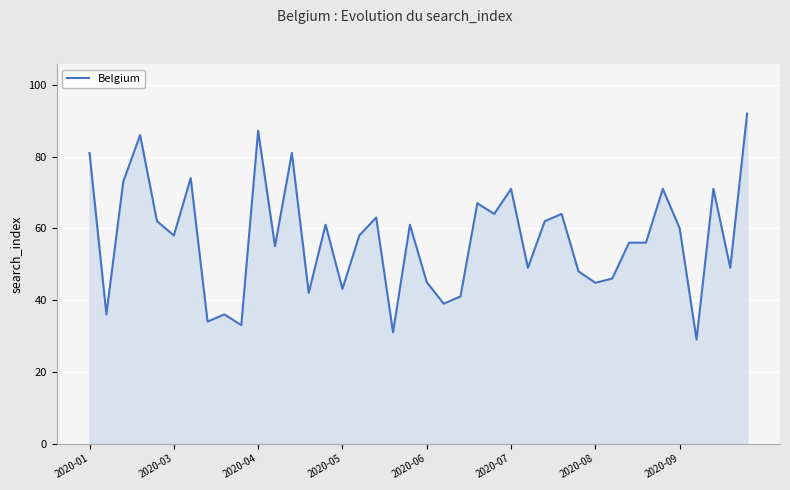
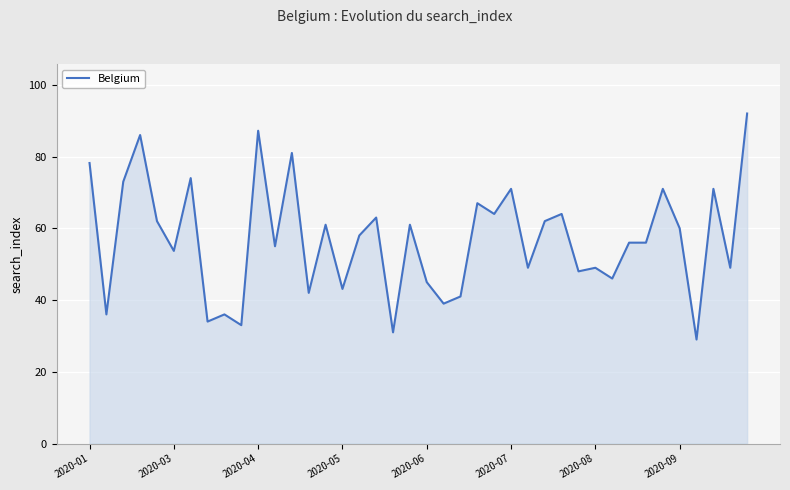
  {
-   "2020-01": 81,
-   "2020-03": 58,
+   "2020-01": 78,
+   "2020-03": 54,
    "2020-04": 87,
    "2020-05": 43,
    "2020-06": 45,
    "2020-07": 71,
-   "2020-08": 45,
+   "2020-08": 49,
    "2020-09": 60
  }
